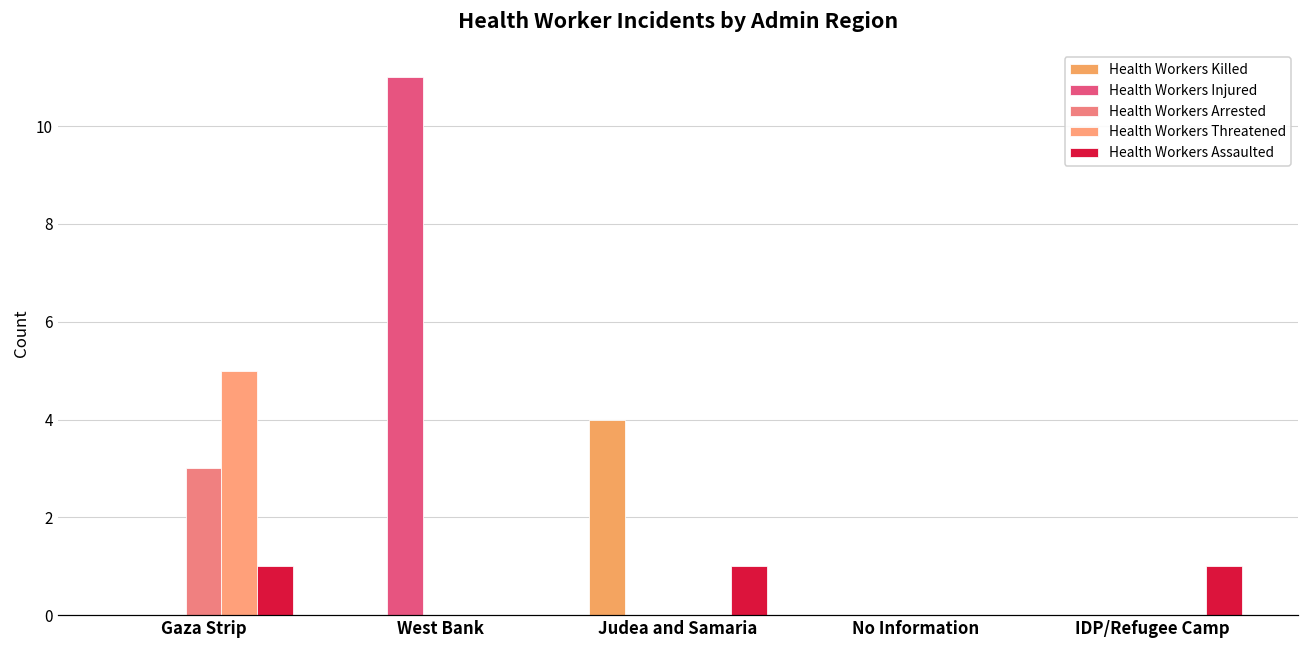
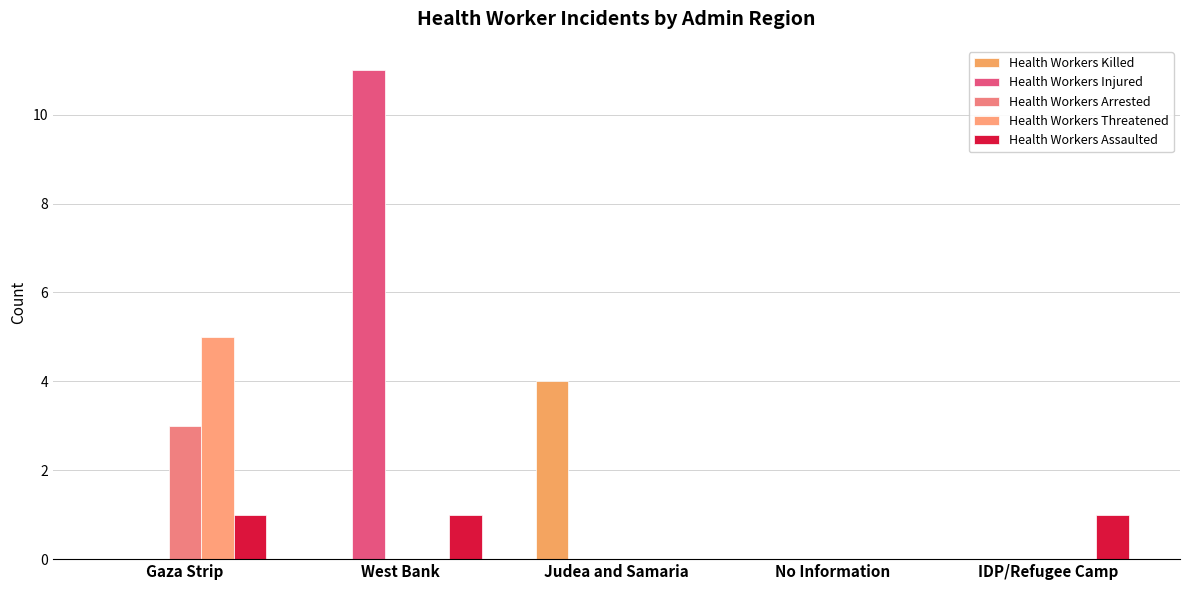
  {
    "Health Workers Assaulted": {
      "Gaza Strip": 1,
-     "West Bank": 0,
-     "Judea and Samaria": 1,
+     "West Bank": 1,
+     "Judea and Samaria": 0,
      "No Information": 0,
      "IDP/Refugee Camp": 1
    }
  }
